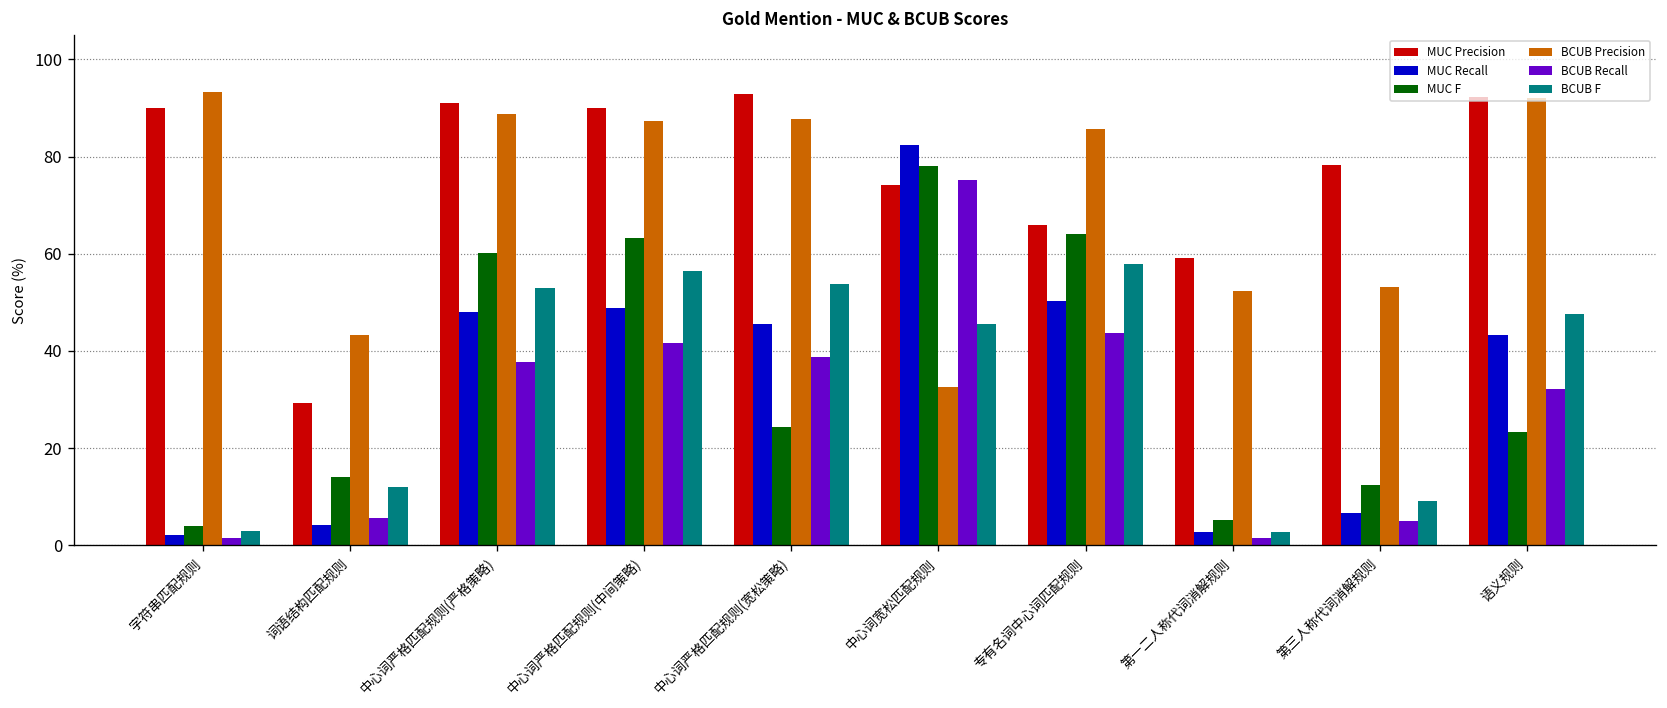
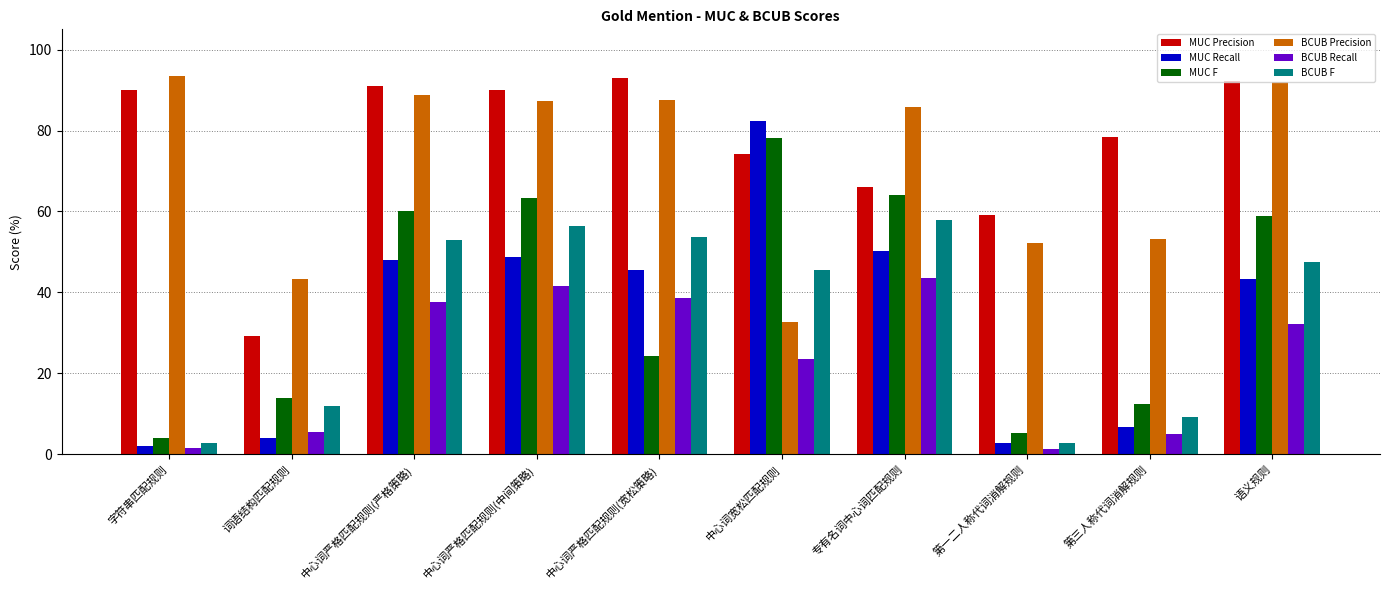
  {
    "MUC Precision": {
      "字符串匹配规则": 90,
      "词语结构匹配规则": 29,
      "中心词严格匹配规则(严格策略)": 91,
      "中心词严格匹配规则(中间策略)": 90,
      "中心词严格匹配规则(宽松策略)": 93,
      "中心词宽松匹配规则": 74,
      "专有名词中心词匹配规则": 66,
      "第一二人称代词消解规则": 59,
      "第三人称代词消解规则": 78
    },
    "MUC Recall": {
      "字符串匹配规则": 2,
      "词语结构匹配规则": 4,
      "中心词严格匹配规则(严格策略)": 48,
      "中心词严格匹配规则(中间策略)": 49,
      "中心词严格匹配规则(宽松策略)": 46,
      "中心词宽松匹配规则": 82,
      "专有名词中心词匹配规则": 50,
      "第一二人称代词消解规则": 3,
      "第三人称代词消解规则": 7,
      "语义规则": 43
    },
    "MUC F": {
      "字符串匹配规则": 4,
      "词语结构匹配规则": 14,
      "中心词严格匹配规则(严格策略)": 60,
      "中心词严格匹配规则(中间策略)": 63,
      "中心词严格匹配规则(宽松策略)": 24,
      "中心词宽松匹配规则": 78,
      "专有名词中心词匹配规则": 64,
      "第一二人称代词消解规则": 5,
      "第三人称代词消解规则": 12,
-     "语义规则": 23
+     "语义规则": 59
    },
    "BCUB Precision": {
      "字符串匹配规则": 93,
      "词语结构匹配规则": 43,
      "中心词严格匹配规则(严格策略)": 89,
      "中心词严格匹配规则(中间策略)": 87,
      "中心词严格匹配规则(宽松策略)": 88,
      "中心词宽松匹配规则": 33,
      "专有名词中心词匹配规则": 86,
      "第一二人称代词消解规则": 52,
      "第三人称代词消解规则": 53,
      "语义规则": 92
    },
    "BCUB Recall": {
      "字符串匹配规则": 1,
      "词语结构匹配规则": 6,
      "中心词严格匹配规则(严格策略)": 38,
      "中心词严格匹配规则(中间策略)": 42,
      "中心词严格匹配规则(宽松策略)": 39,
-     "中心词宽松匹配规则": 75,
+     "中心词宽松匹配规则": 23,
      "专有名词中心词匹配规则": 44,
      "第一二人称代词消解规则": 1,
      "第三人称代词消解规则": 5,
      "语义规则": 32
    },
    "BCUB F": {
      "字符串匹配规则": 3,
      "词语结构匹配规则": 12,
      "中心词严格匹配规则(严格策略)": 53,
      "中心词严格匹配规则(中间策略)": 56,
      "中心词严格匹配规则(宽松策略)": 54,
      "中心词宽松匹配规则": 46,
      "专有名词中心词匹配规则": 58,
      "第一二人称代词消解规则": 3,
      "第三人称代词消解规则": 9,
      "语义规则": 48
    }
  }
